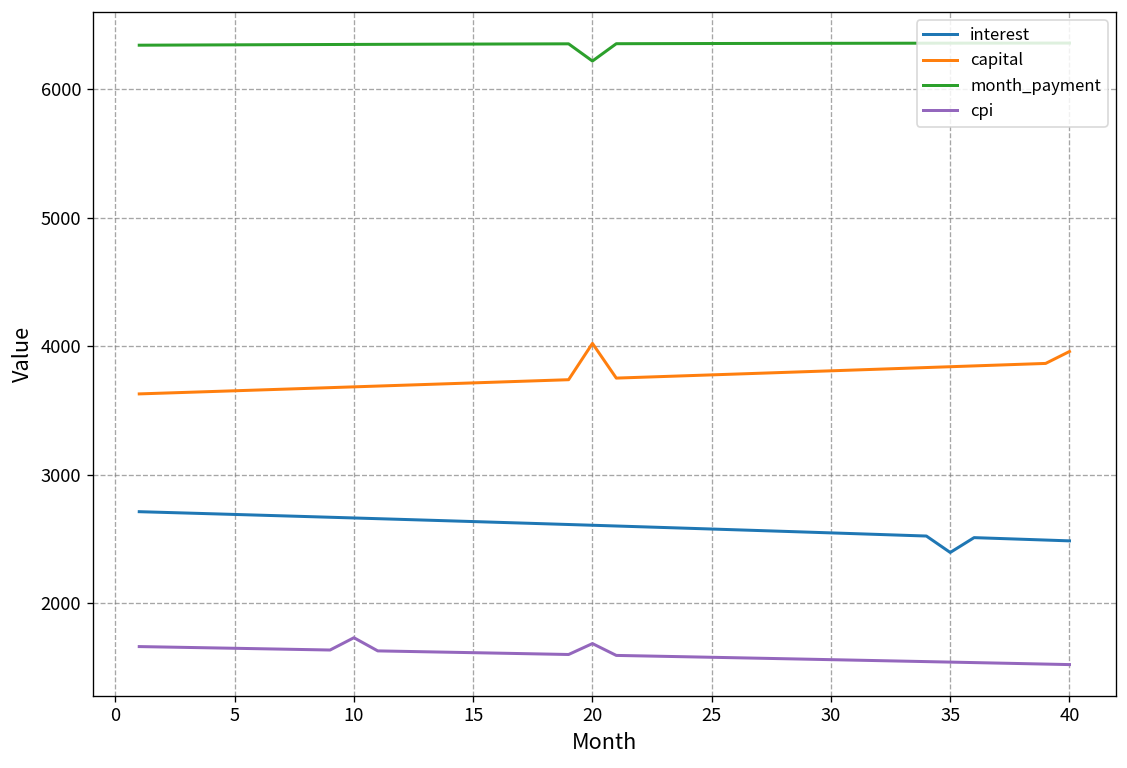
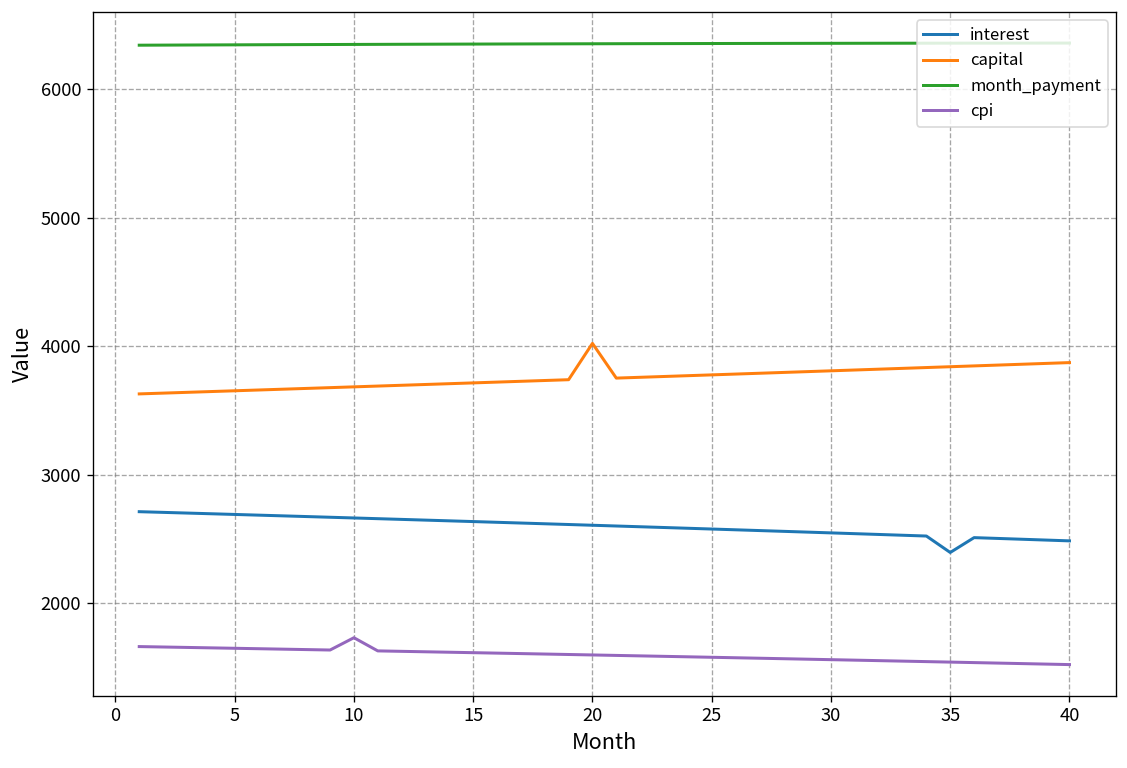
  {
    "interest": {
      "5": 2690,
      "10": 2660,
      "15": 2640,
      "20": 2610,
      "25": 2580,
      "30": 2550,
      "35": 2400,
      "40": 2490
    },
    "capital": {
      "5": 3650,
      "10": 3680,
      "15": 3710,
      "20": 4020,
      "25": 3780,
      "30": 3810,
      "35": 3840,
-     "40": 3960
+     "40": 3870
    },
    "month_payment": {
      "5": 6340,
      "10": 6350,
      "15": 6350,
-     "20": 6220,
+     "20": 6350,
      "25": 6360,
      "30": 6360
    },
    "cpi": {
      "5": 1650,
      "10": 1730,
      "15": 1620,
-     "20": 1690,
+     "20": 1600,
      "25": 1580,
      "30": 1560,
      "35": 1540,
      "40": 1520
    }
  }
